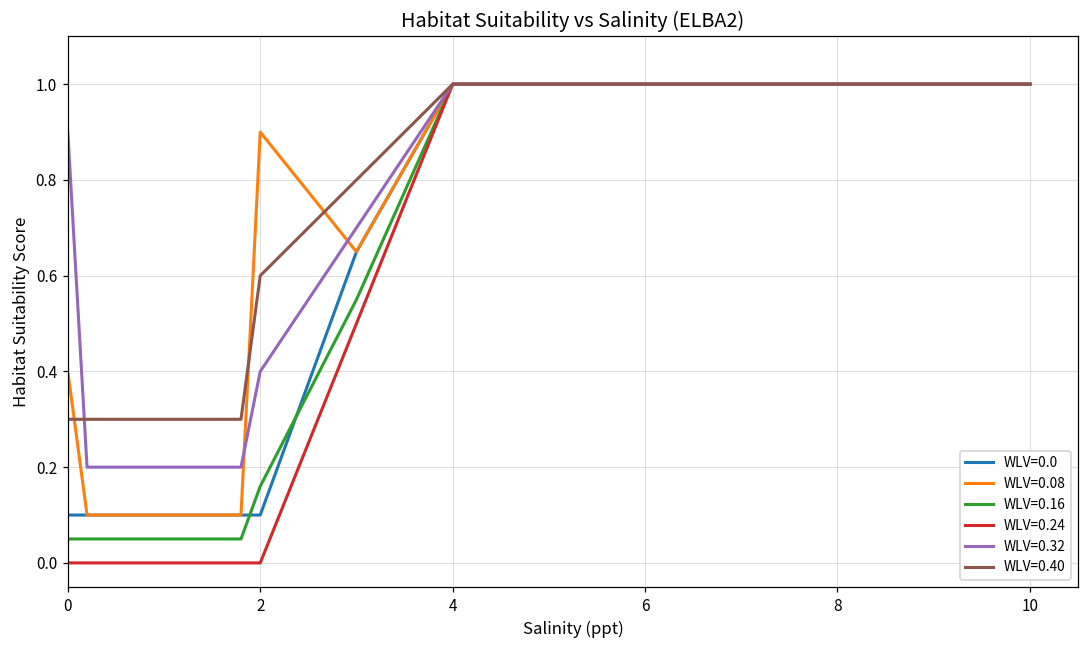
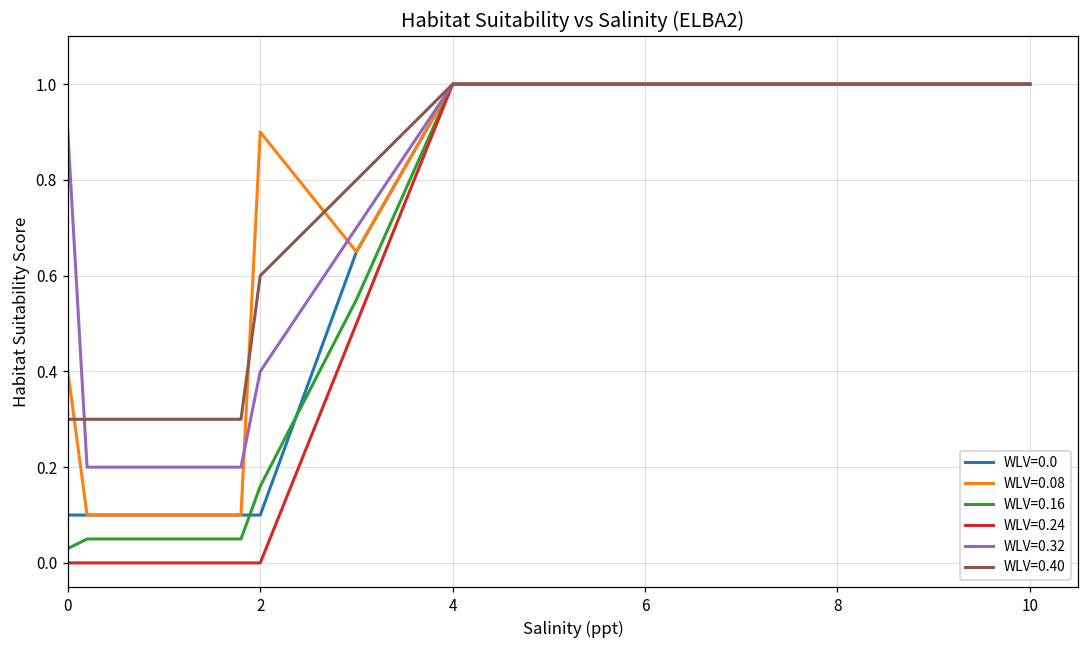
  {
    "WLV=0.0": {
      "0": 0.10,
      "2": 0.10
    },
    "WLV=0.08": {
      "0": 0.40,
      "2": 0.90
    },
    "WLV=0.16": {
-     "0": 0.05,
+     "0": 0.03,
      "2": 0.16
    },
    "WLV=0.24": {
      "0": 0.00,
      "2": 0.00
    },
    "WLV=0.32": {
      "0": 0.90,
      "2": 0.40
    },
    "WLV=0.40": {
      "0": 0.30,
      "2": 0.60
    }
  }
